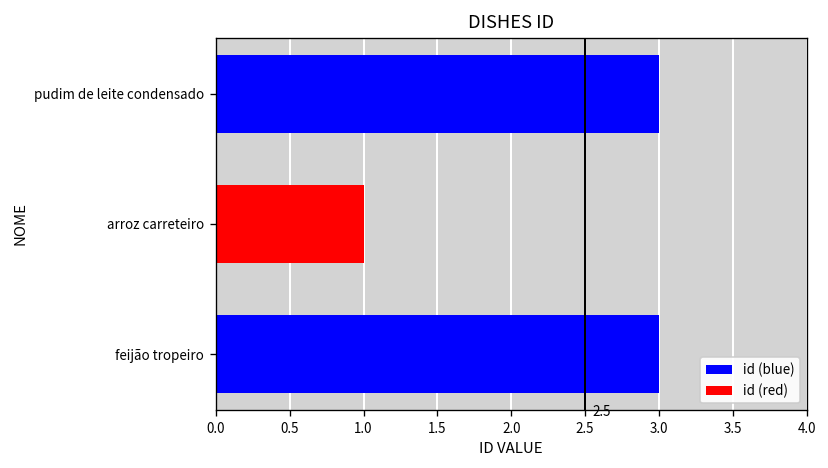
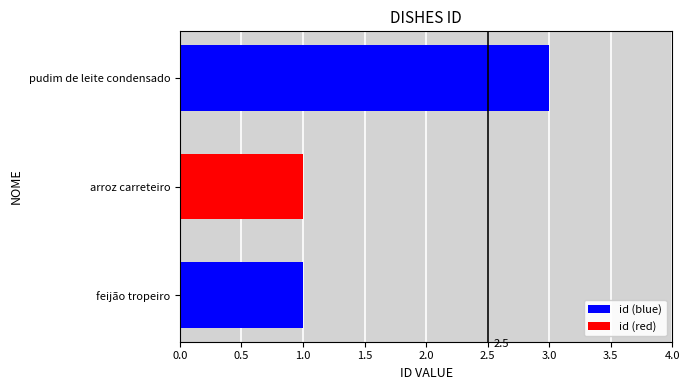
  {
    "pudim de leite condensado": 3,
    "arroz carreteiro": 1,
-   "feijão tropeiro": 3
+   "feijão tropeiro": 1
  }
